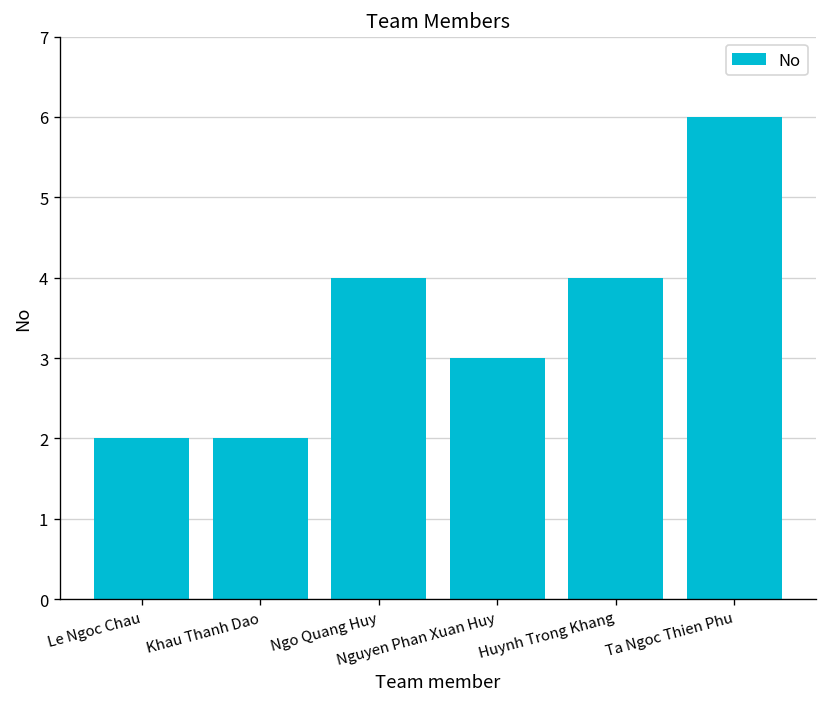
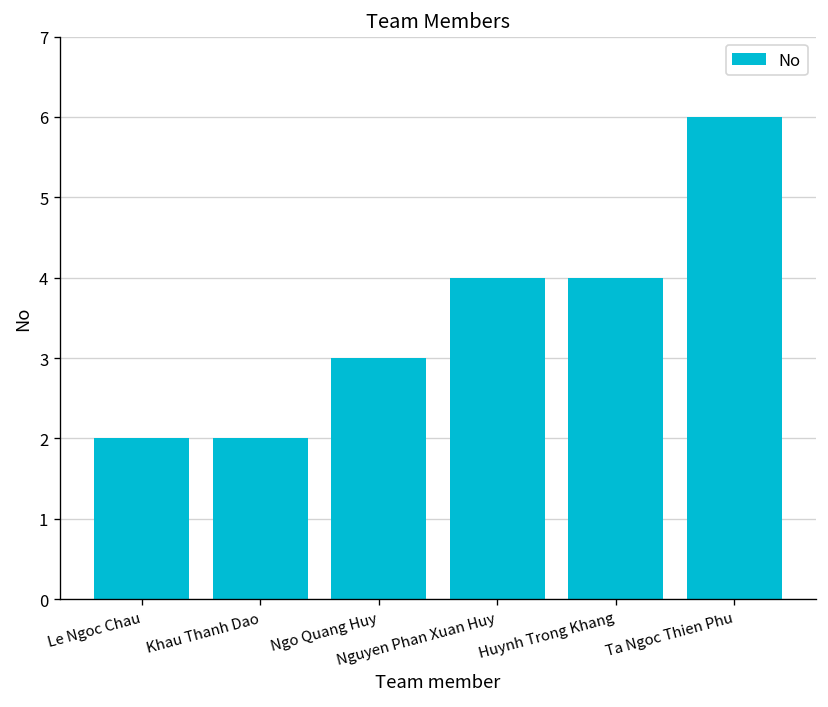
  {
    "Le Ngoc Chau": 2,
    "Khau Thanh Dao": 2,
-   "Ngo Quang Huy": 4,
-   "Nguyen Phan Xuan Huy": 3,
+   "Ngo Quang Huy": 3,
+   "Nguyen Phan Xuan Huy": 4,
    "Huynh Trong Khang": 4,
    "Ta Ngoc Thien Phu": 6
  }
